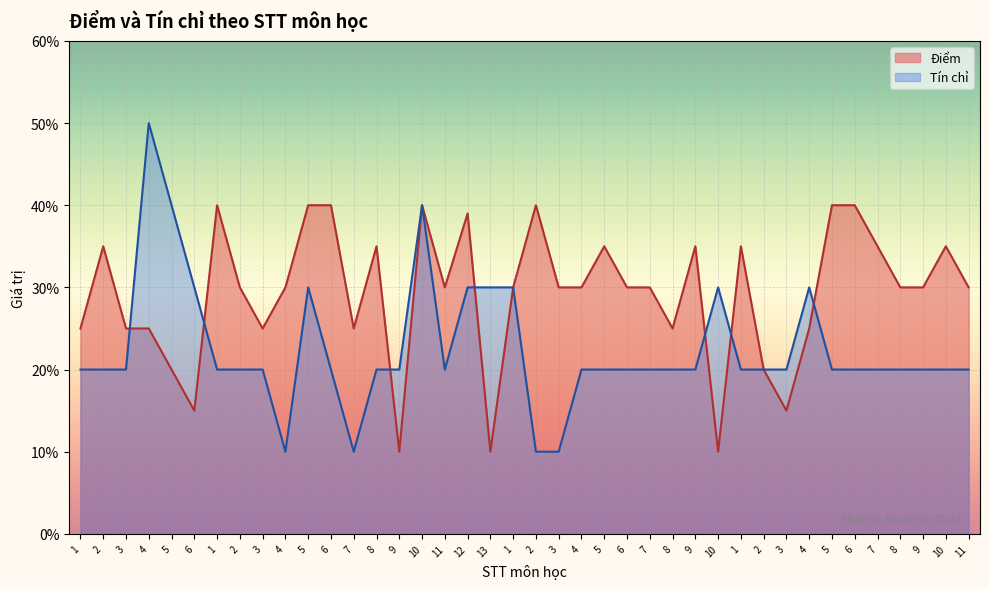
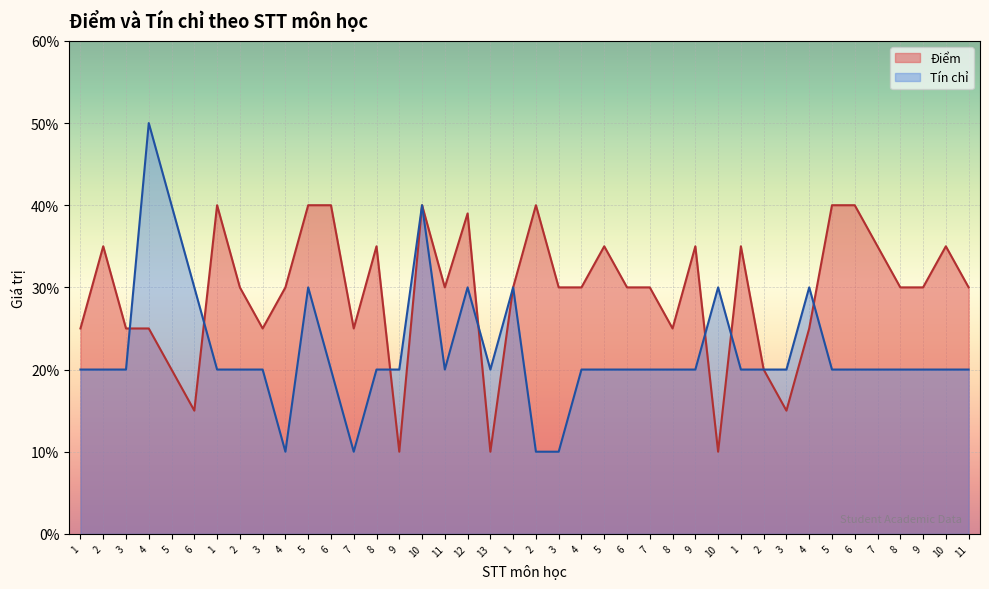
  {
    "Điểm": {
      "12": "39%",
      "13": "10%"
    },
    "Tín chỉ": {
      "12": "30%",
-     "13": "30%"
+     "13": "20%"
    }
  }
